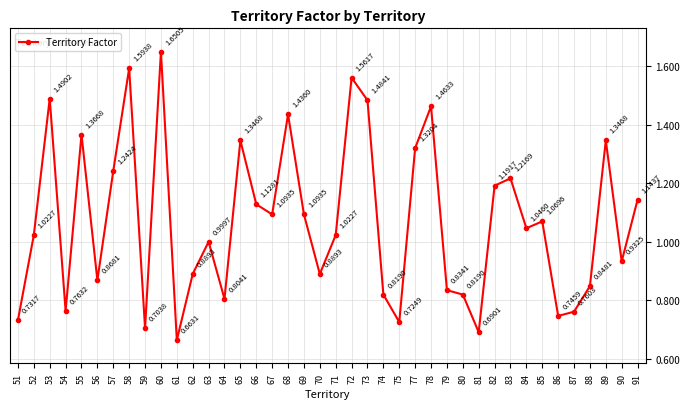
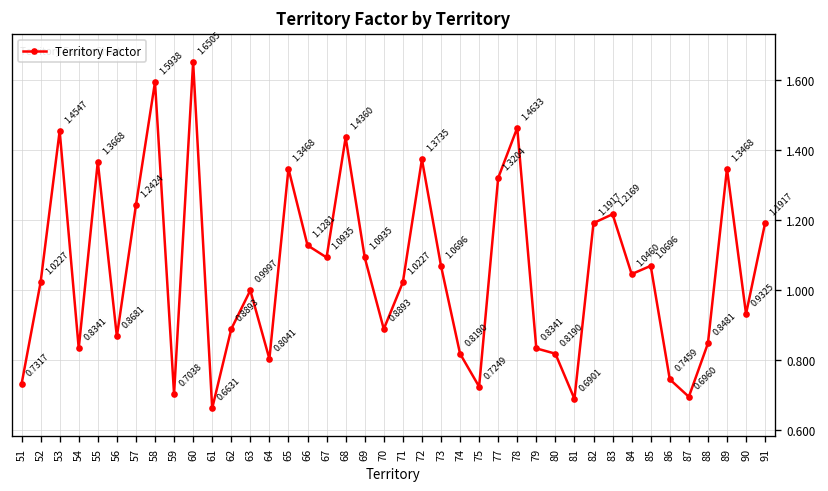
  {
    "51": 0.7317,
    "52": 1.0227,
-   "53": 1.4902,
-   "54": 0.7632,
+   "53": 1.4547,
+   "54": 0.8341,
    "55": 1.3668,
    "56": 0.8681,
    "57": 1.2424,
    "58": 1.5938,
    "59": 0.7038,
    "60": 1.6505,
    "61": 0.6631,
    "62": 0.8893,
    "63": 0.9997,
    "64": 0.8041,
    "65": 1.3468,
    "68": 1.4360,
    "69": 1.0935,
    "70": 0.8893,
    "71": 1.0227,
-   "72": 1.5617,
-   "73": 1.4841,
+   "72": 1.3735,
+   "73": 1.0696,
    "74": 0.8190,
    "75": 0.7249,
    "77": 1.3204,
    "78": 1.4633,
    "81": 0.6901,
    "86": 0.7459,
-   "87": 0.7603,
+   "87": 0.6960,
    "88": 0.8481,
    "89": 1.3468,
    "90": 0.9325,
-   "91": 1.1437
+   "91": 1.1917
  }
